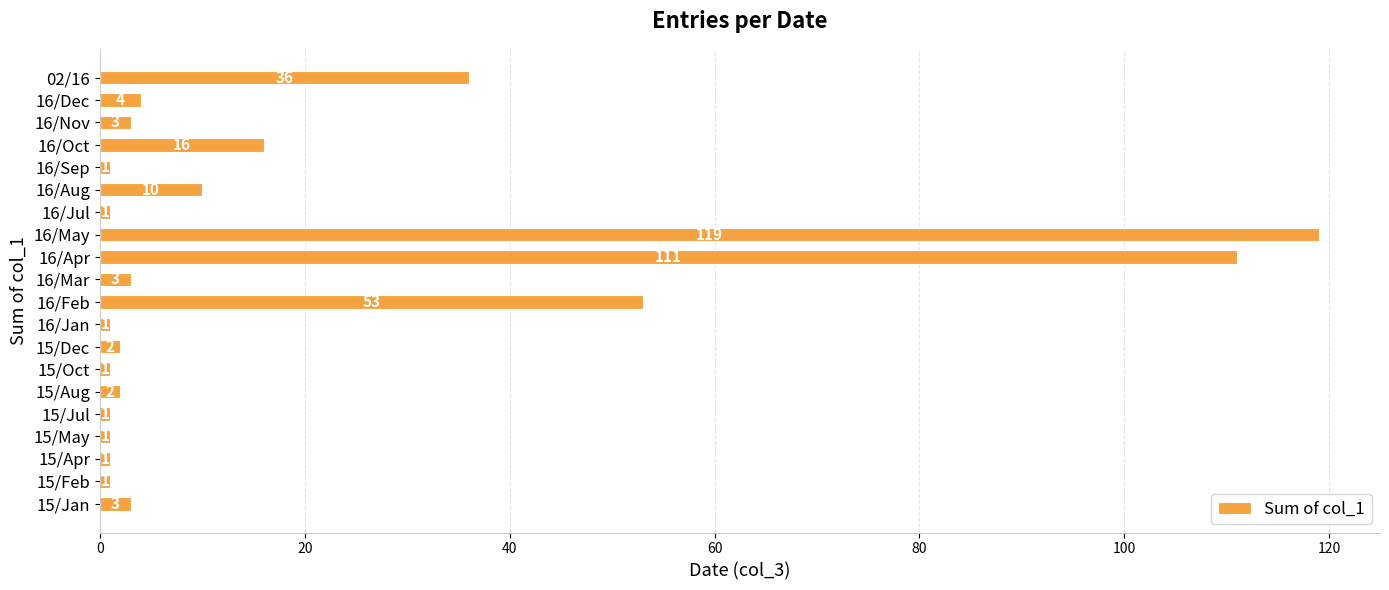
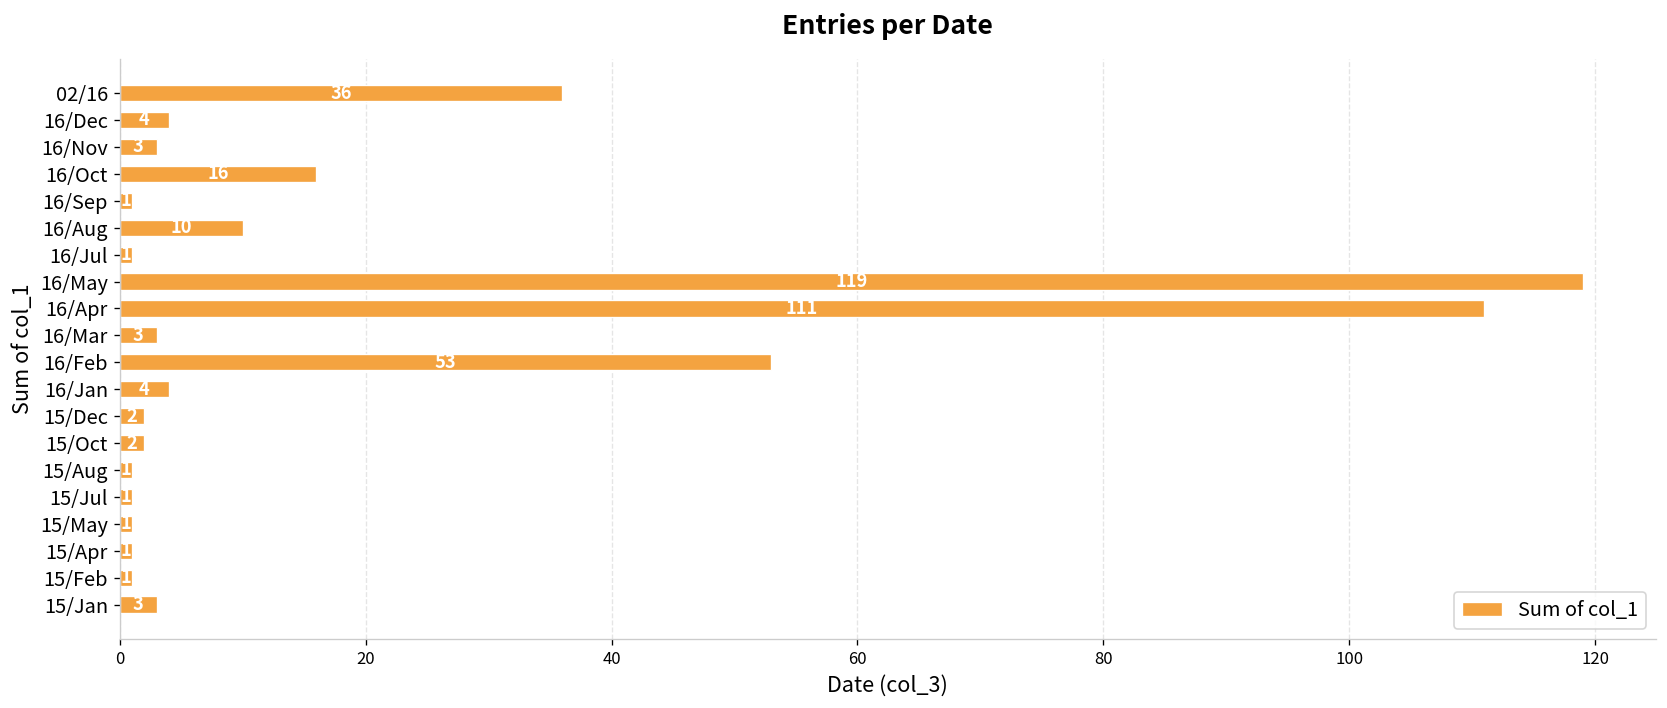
  {
    "02/16": 36,
    "16/Dec": 4,
    "16/Nov": 3,
    "16/Oct": 16,
    "16/Sep": 1,
    "16/Aug": 10,
    "16/Jul": 1,
    "16/May": 119,
    "16/Apr": 111,
    "16/Mar": 3,
    "16/Feb": 53,
-   "16/Jan": 1,
+   "16/Jan": 4,
    "15/Dec": 2,
-   "15/Oct": 1,
-   "15/Aug": 2,
+   "15/Oct": 2,
+   "15/Aug": 1,
    "15/Jul": 1,
    "15/May": 1,
    "15/Apr": 1,
    "15/Feb": 1,
    "15/Jan": 3
  }
